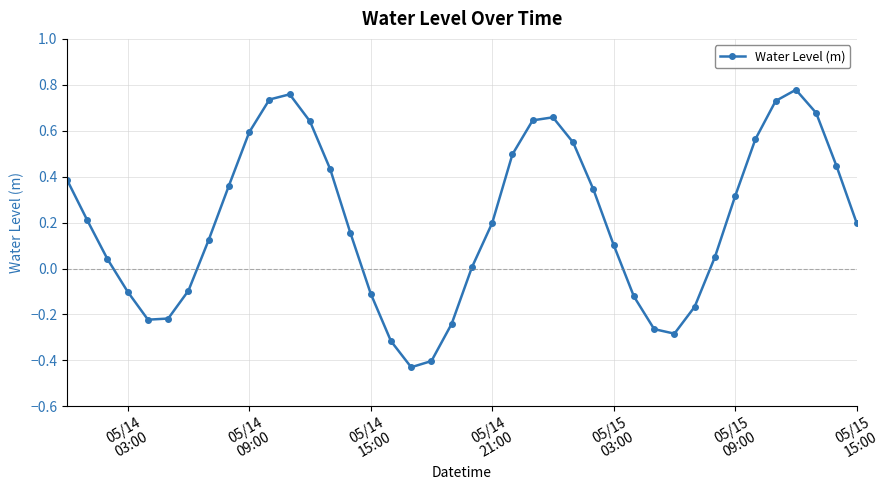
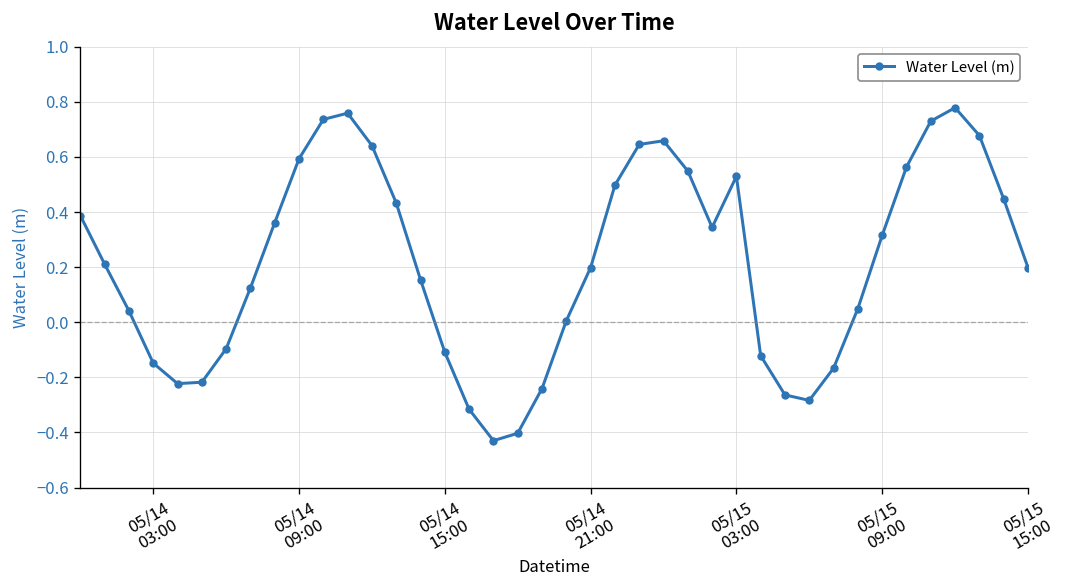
  {
-   "05/14 03:00": -0.10,
+   "05/14 03:00": -0.15,
    "05/14 09:00": 0.59,
    "05/14 15:00": -0.11,
    "05/14 21:00": 0.20,
-   "05/15 03:00": 0.10,
+   "05/15 03:00": 0.53,
    "05/15 09:00": 0.32,
    "05/15 15:00": 0.20
  }
